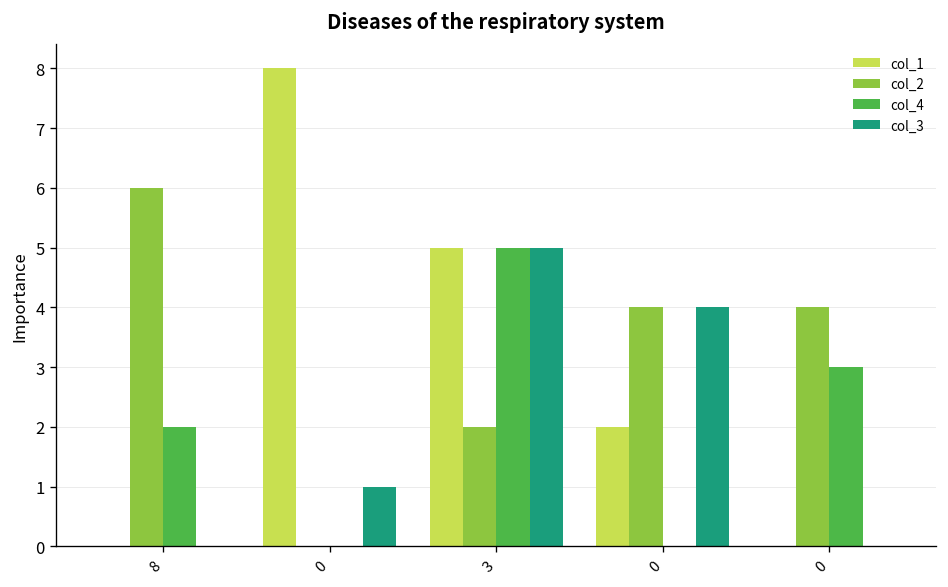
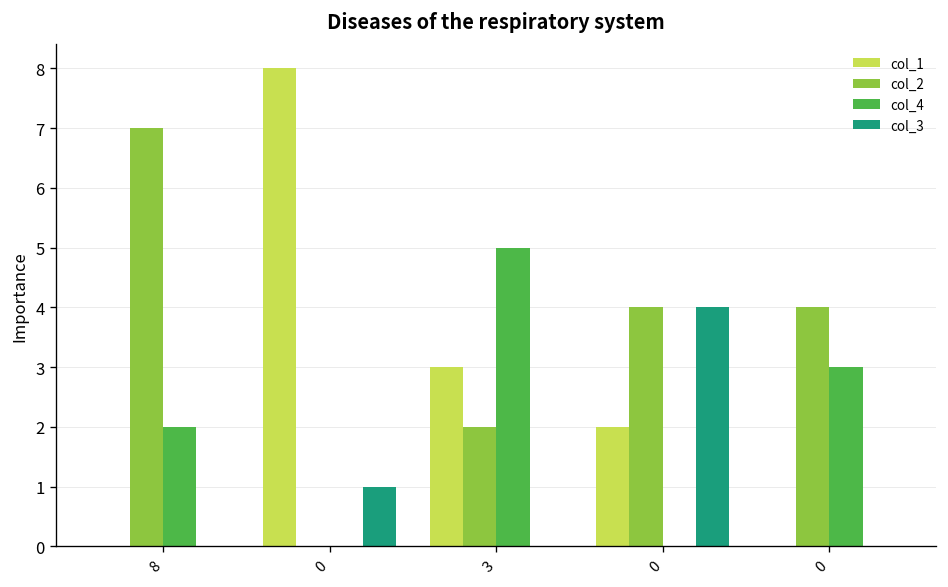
  {
    "col_1": {
      "8": 0,
-     "3": 5
+     "3": 3
    },
    "col_2": {
-     "8": 6,
+     "8": 7,
      "3": 2
    },
    "col_4": {
      "8": 2,
      "3": 5
    },
    "col_3": {
      "8": 0,
-     "3": 5
+     "3": 0
    }
  }
